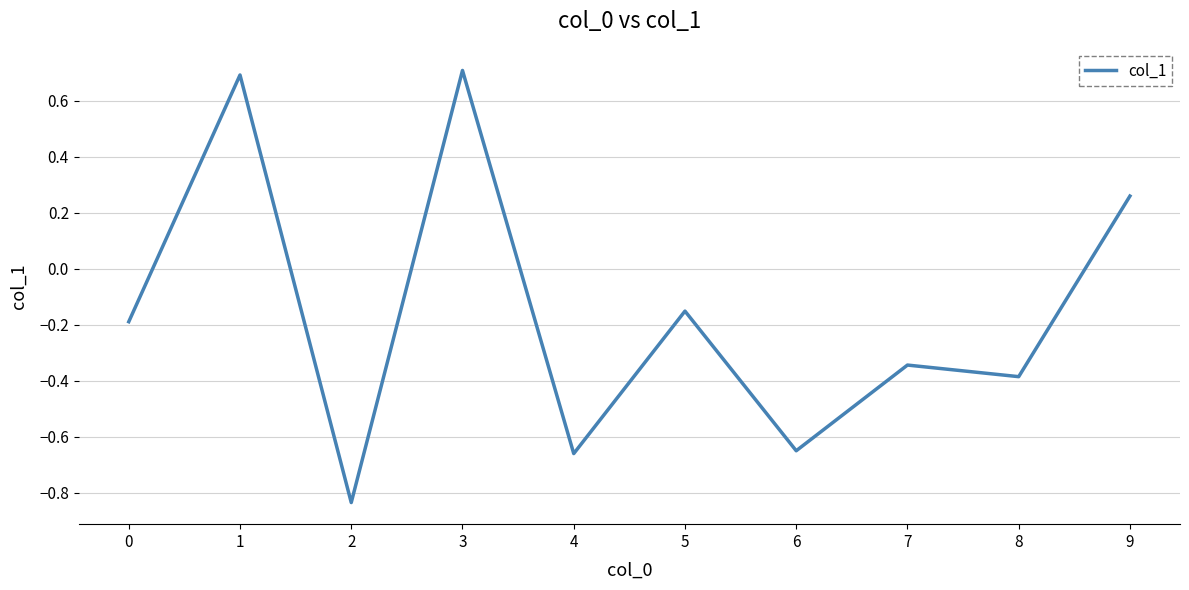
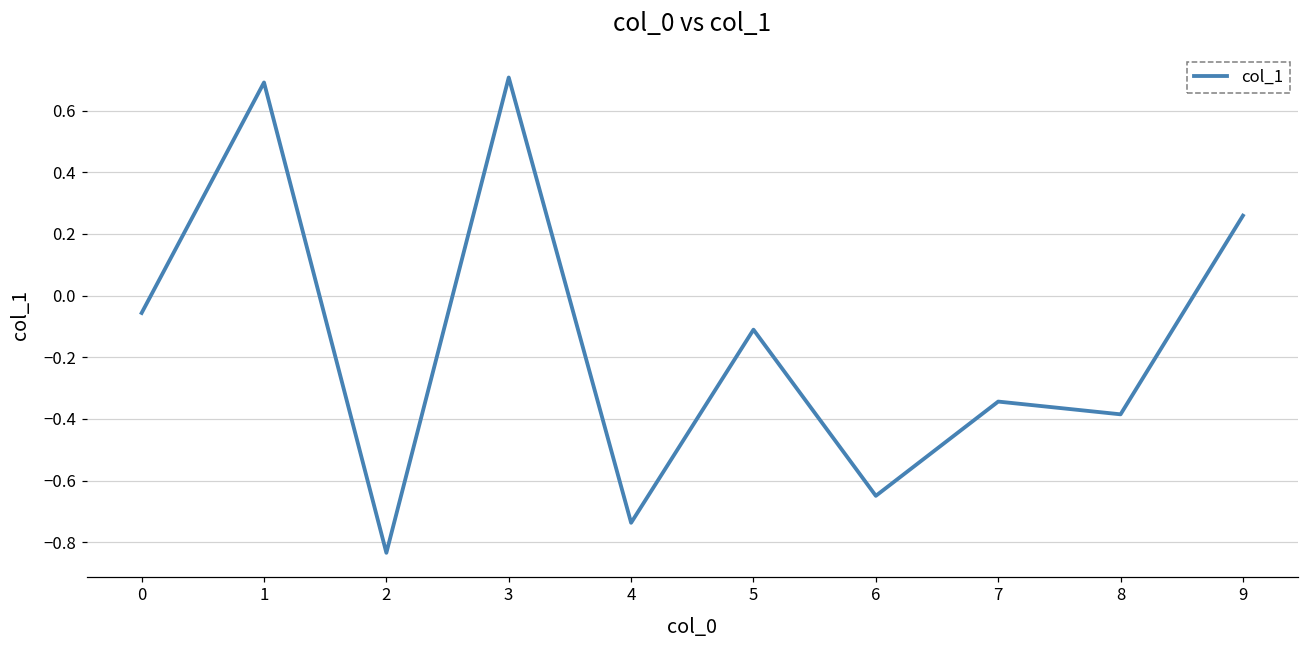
  {
-   "0": -0.19,
+   "0": -0.06,
    "1": 0.69,
    "2": -0.83,
    "3": 0.71,
-   "4": -0.66,
-   "5": -0.15,
+   "4": -0.74,
+   "5": -0.11,
    "6": -0.65,
    "7": -0.34,
    "8": -0.39,
    "9": 0.26
  }
